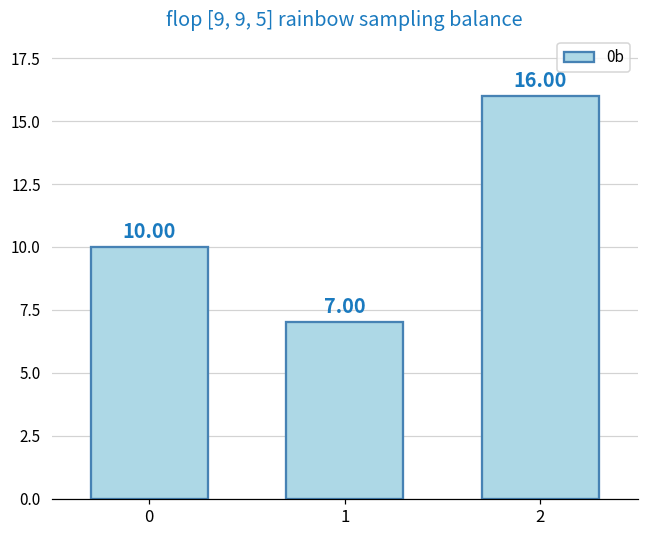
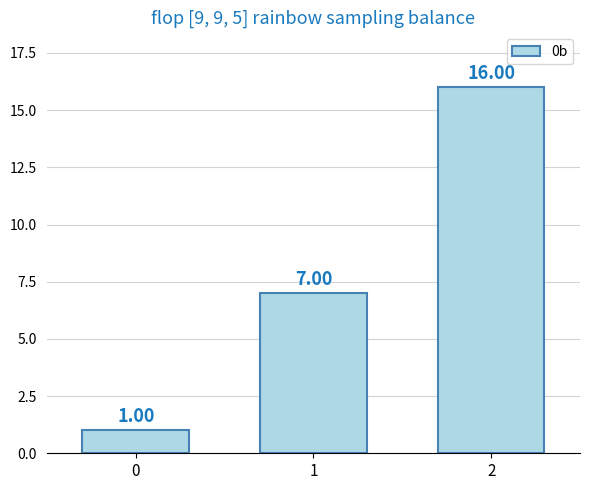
  {
-   "0": 10.00,
+   "0": 1.00,
    "1": 7.00
  }
